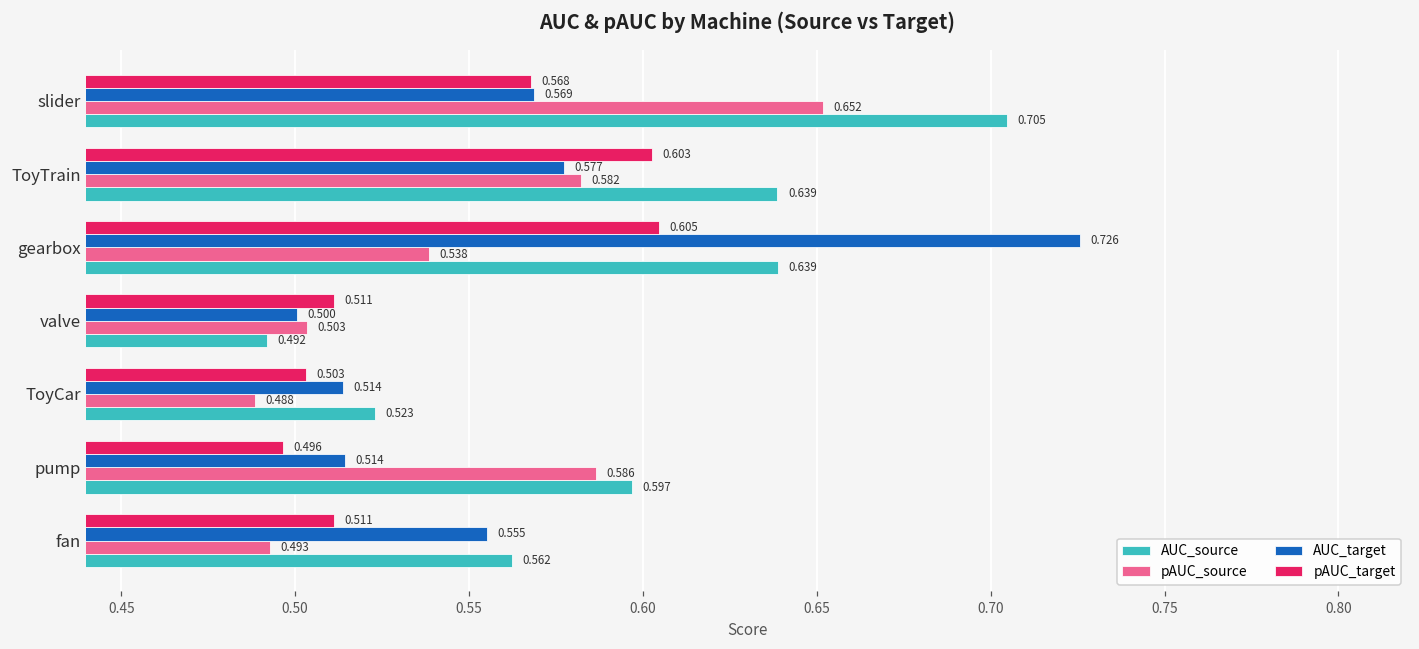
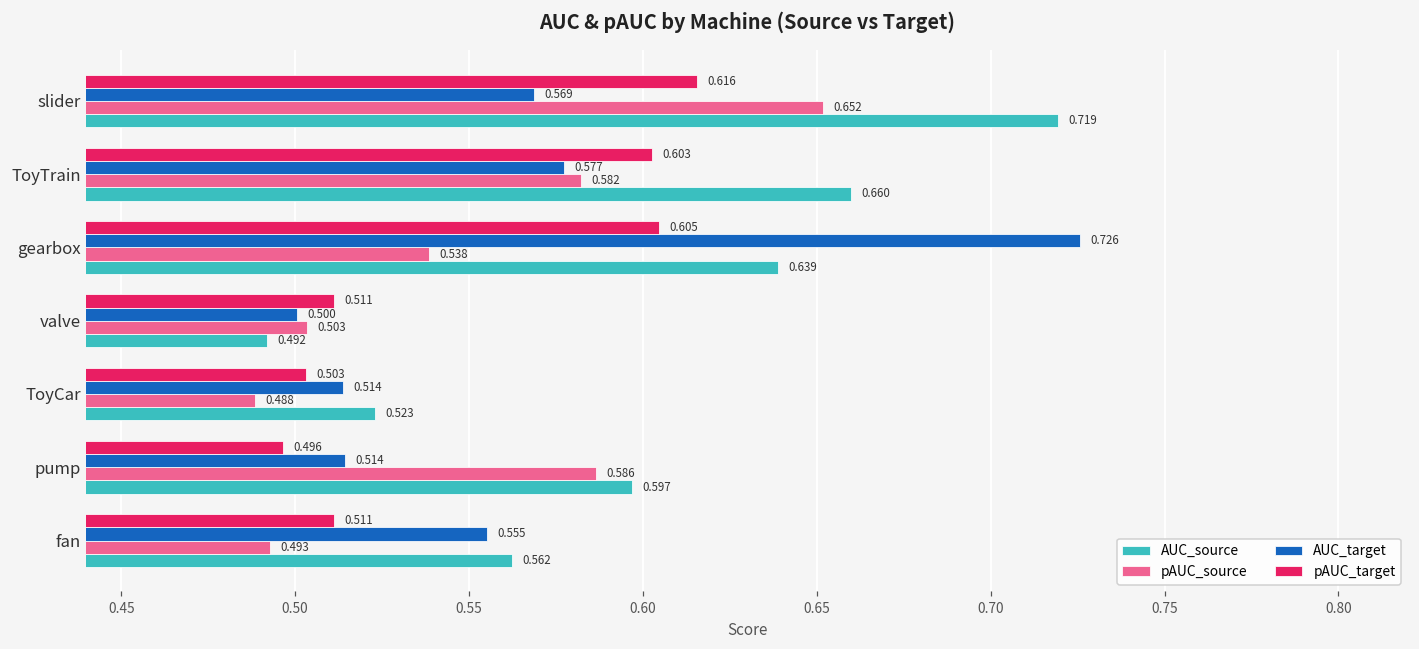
  {
    "AUC_source": {
-     "slider": 0.705,
-     "ToyTrain": 0.639,
+     "slider": 0.719,
+     "ToyTrain": 0.660,
      "gearbox": 0.639,
      "valve": 0.492,
      "ToyCar": 0.523,
      "pump": 0.597,
      "fan": 0.562
    },
    "pAUC_source": {
      "slider": 0.652,
      "ToyTrain": 0.582,
      "gearbox": 0.538,
      "valve": 0.503,
      "ToyCar": 0.488,
      "pump": 0.586,
      "fan": 0.493
    },
    "AUC_target": {
      "slider": 0.569,
      "ToyTrain": 0.577,
      "gearbox": 0.726,
      "valve": 0.500,
      "ToyCar": 0.514,
      "pump": 0.514,
      "fan": 0.555
    },
    "pAUC_target": {
-     "slider": 0.568,
+     "slider": 0.616,
      "ToyTrain": 0.603,
      "gearbox": 0.605,
      "valve": 0.511,
      "ToyCar": 0.503,
      "pump": 0.496,
      "fan": 0.511
    }
  }
